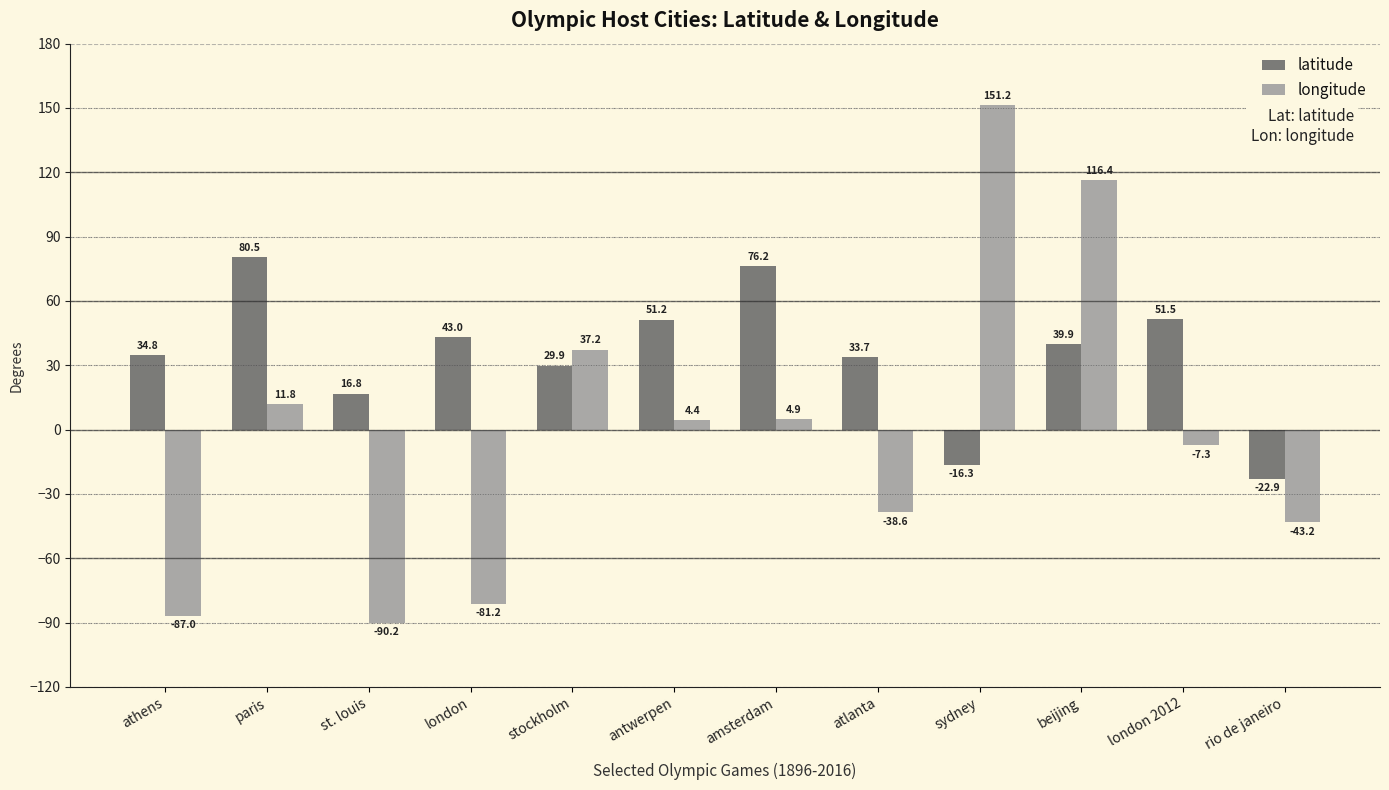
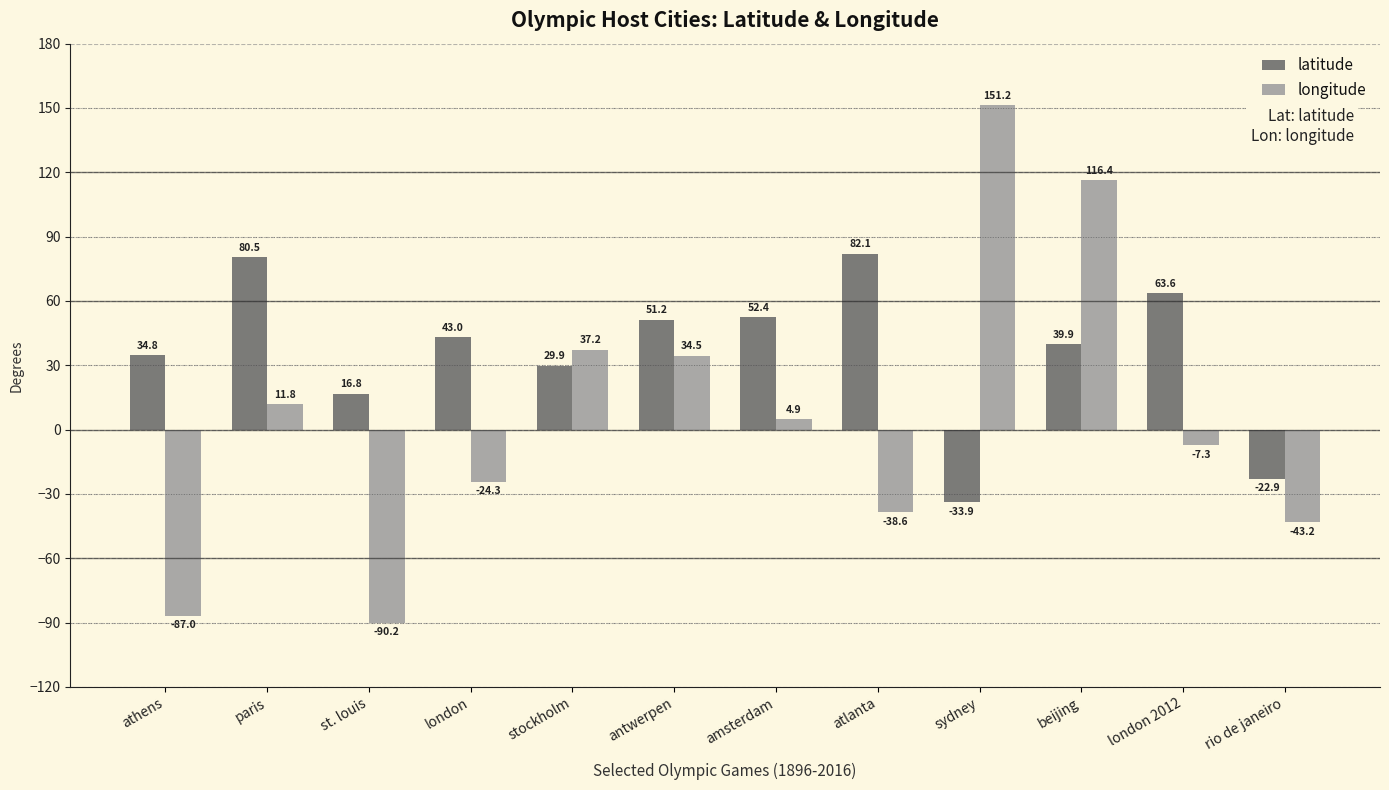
  {
    "latitude": {
      "athens": 34.8,
      "paris": 80.5,
      "st. louis": 16.8,
      "london": 43.0,
      "stockholm": 29.9,
      "antwerpen": 51.2,
-     "amsterdam": 76.2,
-     "atlanta": 33.7,
-     "sydney": -16.3,
+     "amsterdam": 52.4,
+     "atlanta": 82.1,
+     "sydney": -33.9,
      "beijing": 39.9,
-     "london 2012": 51.5,
+     "london 2012": 63.6,
      "rio de janeiro": -22.9
    },
    "longitude": {
      "athens": -87.0,
      "paris": 11.8,
      "st. louis": -90.2,
-     "london": -81.2,
+     "london": -24.3,
      "stockholm": 37.2,
-     "antwerpen": 4.4,
+     "antwerpen": 34.5,
      "amsterdam": 4.9,
      "atlanta": -38.6,
      "sydney": 151.2,
      "beijing": 116.4,
      "london 2012": -7.3,
      "rio de janeiro": -43.2
    }
  }
